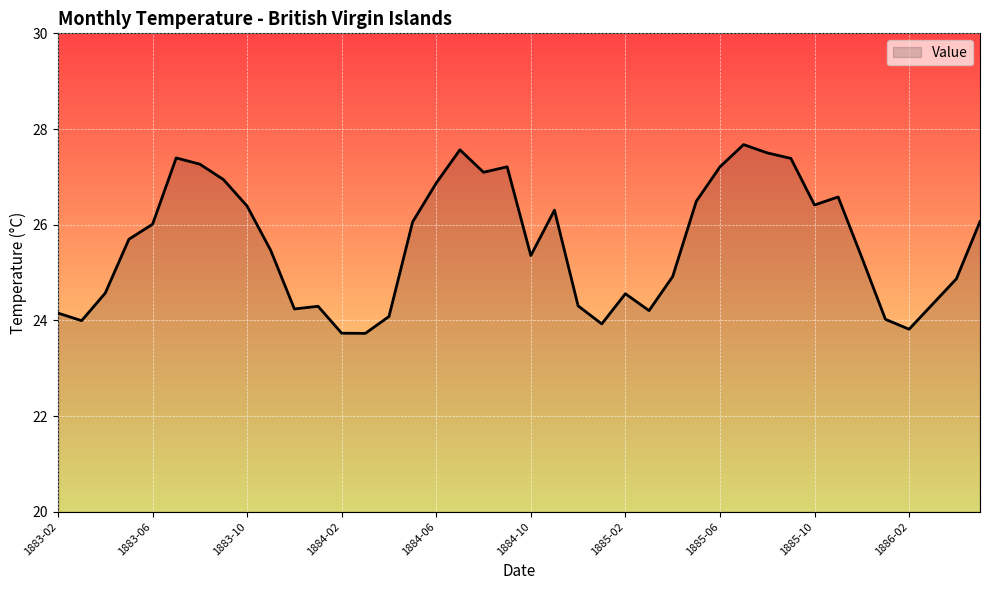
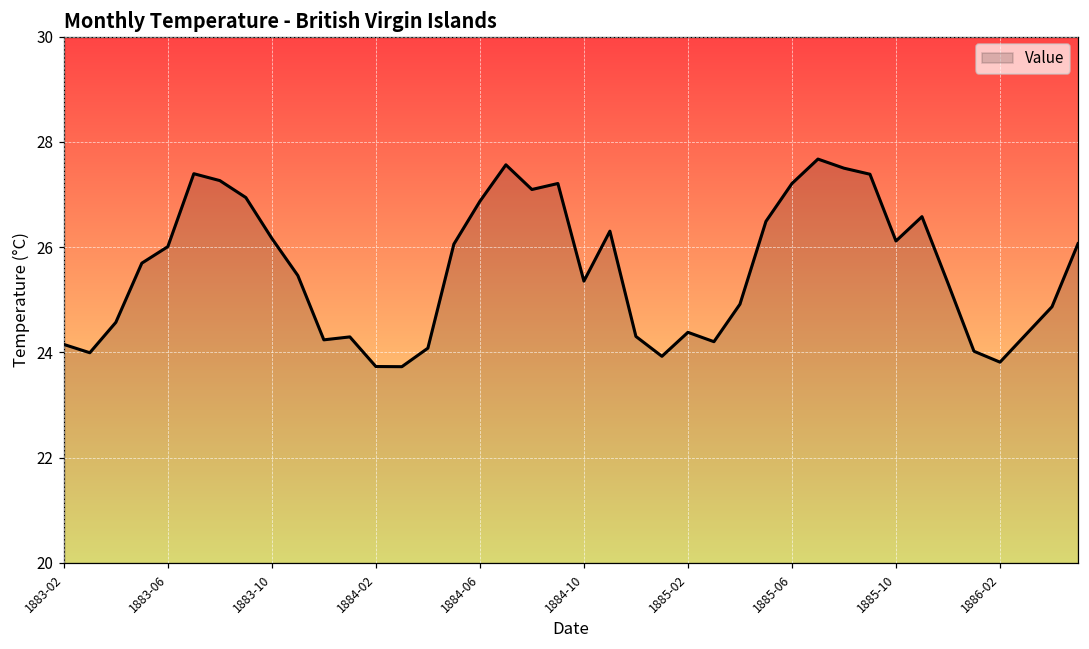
  {
    "1883-02": 24.2,
    "1883-06": 26.0,
-   "1883-10": 26.4,
+   "1883-10": 26.2,
    "1884-02": 23.7,
    "1884-06": 26.9,
    "1884-10": 25.4,
-   "1885-02": 24.6,
+   "1885-02": 24.4,
    "1885-06": 27.2,
-   "1885-10": 26.4,
+   "1885-10": 26.1,
    "1886-02": 23.8
  }
